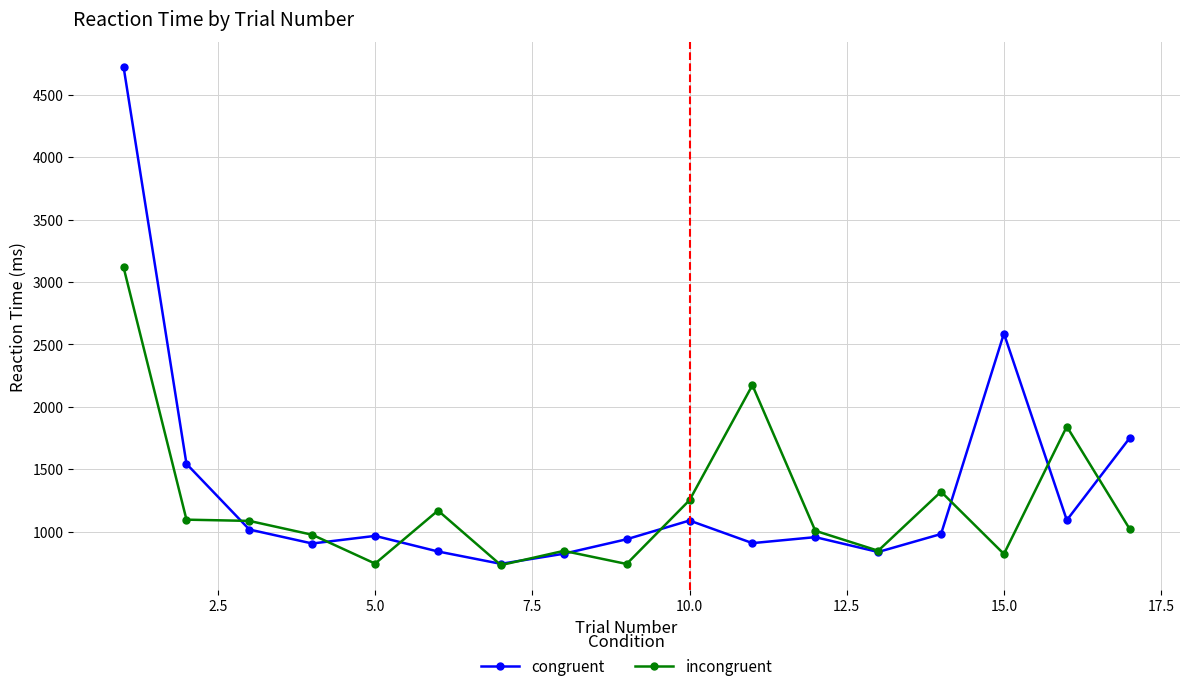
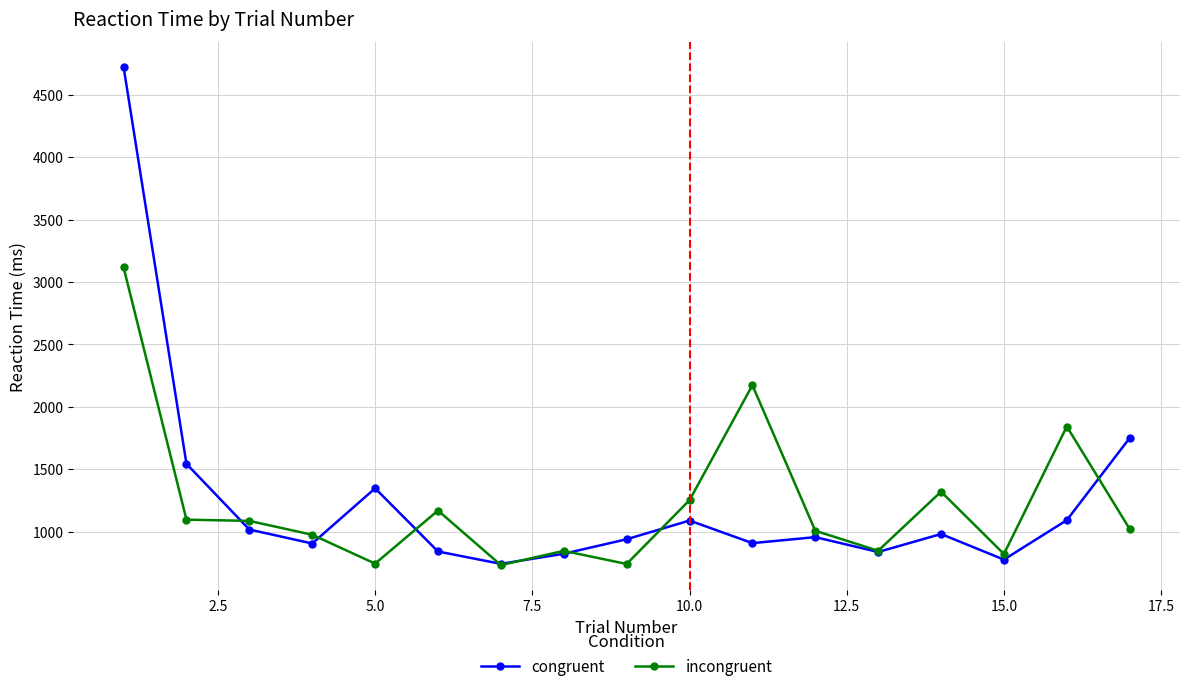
  {
    "congruent": {
-     "5.0": 970,
+     "5.0": 1350,
      "10.0": 1090,
-     "15.0": 2590
+     "15.0": 780
    },
    "incongruent": {
      "5.0": 750,
      "10.0": 1250,
      "15.0": 820
    }
  }
